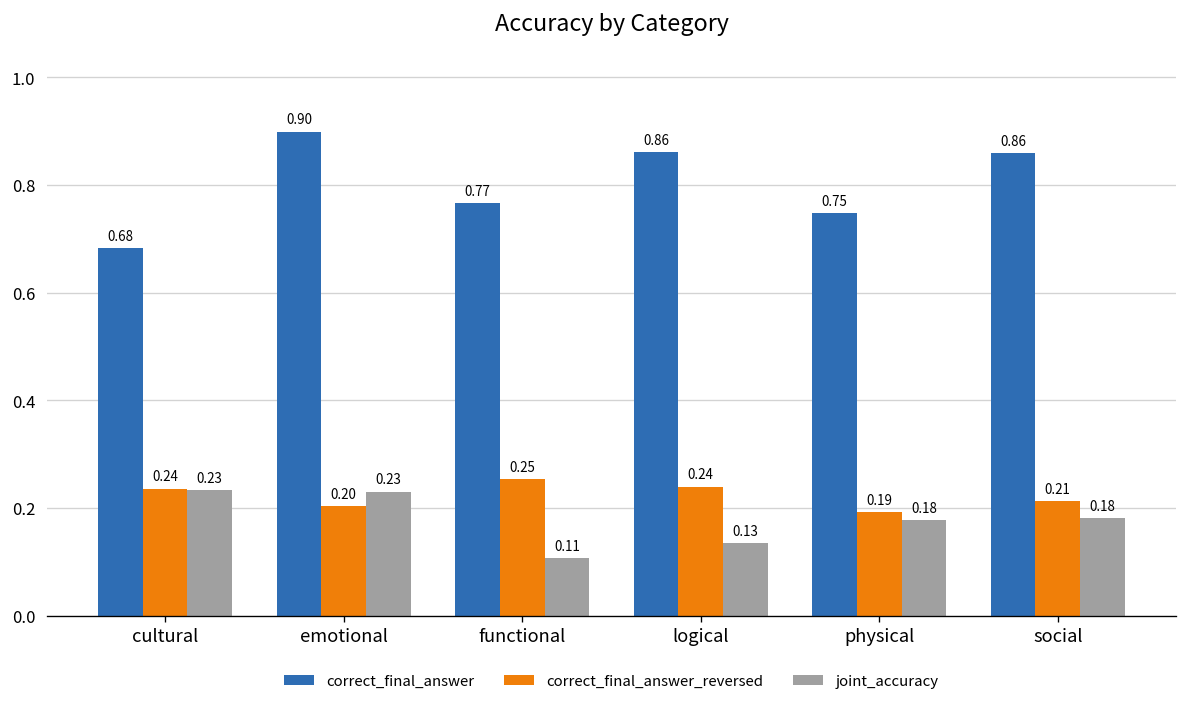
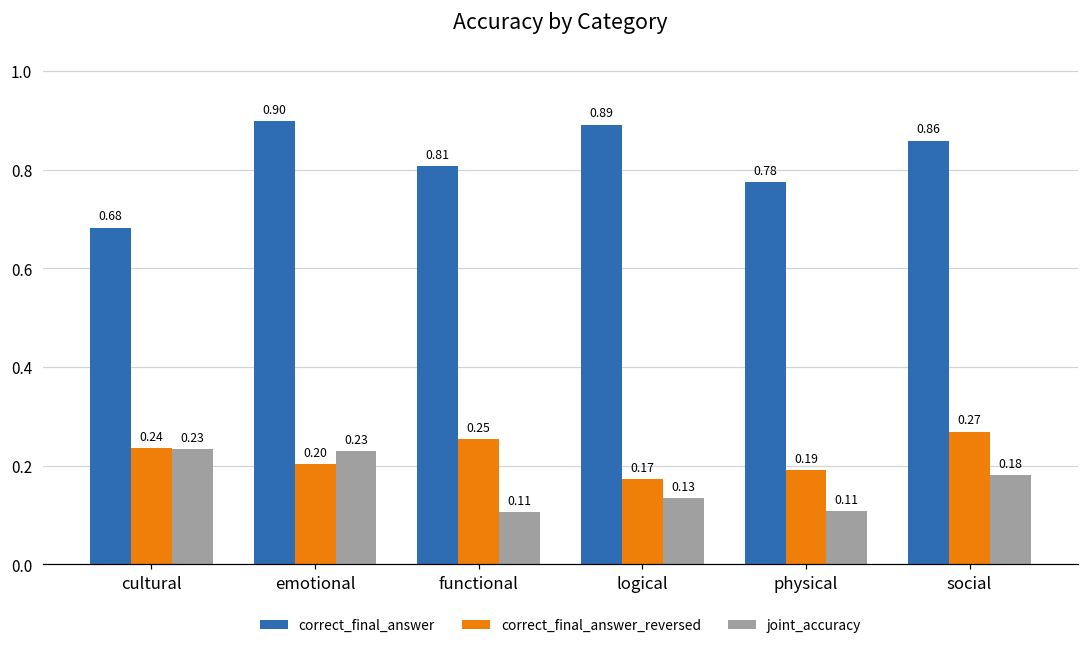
  {
    "correct_final_answer": {
      "cultural": 0.68,
      "emotional": 0.90,
-     "functional": 0.77,
-     "logical": 0.86,
-     "physical": 0.75,
+     "functional": 0.81,
+     "logical": 0.89,
+     "physical": 0.78,
      "social": 0.86
    },
    "correct_final_answer_reversed": {
      "cultural": 0.24,
      "emotional": 0.20,
      "functional": 0.25,
-     "logical": 0.24,
+     "logical": 0.17,
      "physical": 0.19,
-     "social": 0.21
+     "social": 0.27
    },
    "joint_accuracy": {
      "cultural": 0.23,
      "emotional": 0.23,
      "functional": 0.11,
      "logical": 0.13,
-     "physical": 0.18,
+     "physical": 0.11,
      "social": 0.18
    }
  }
